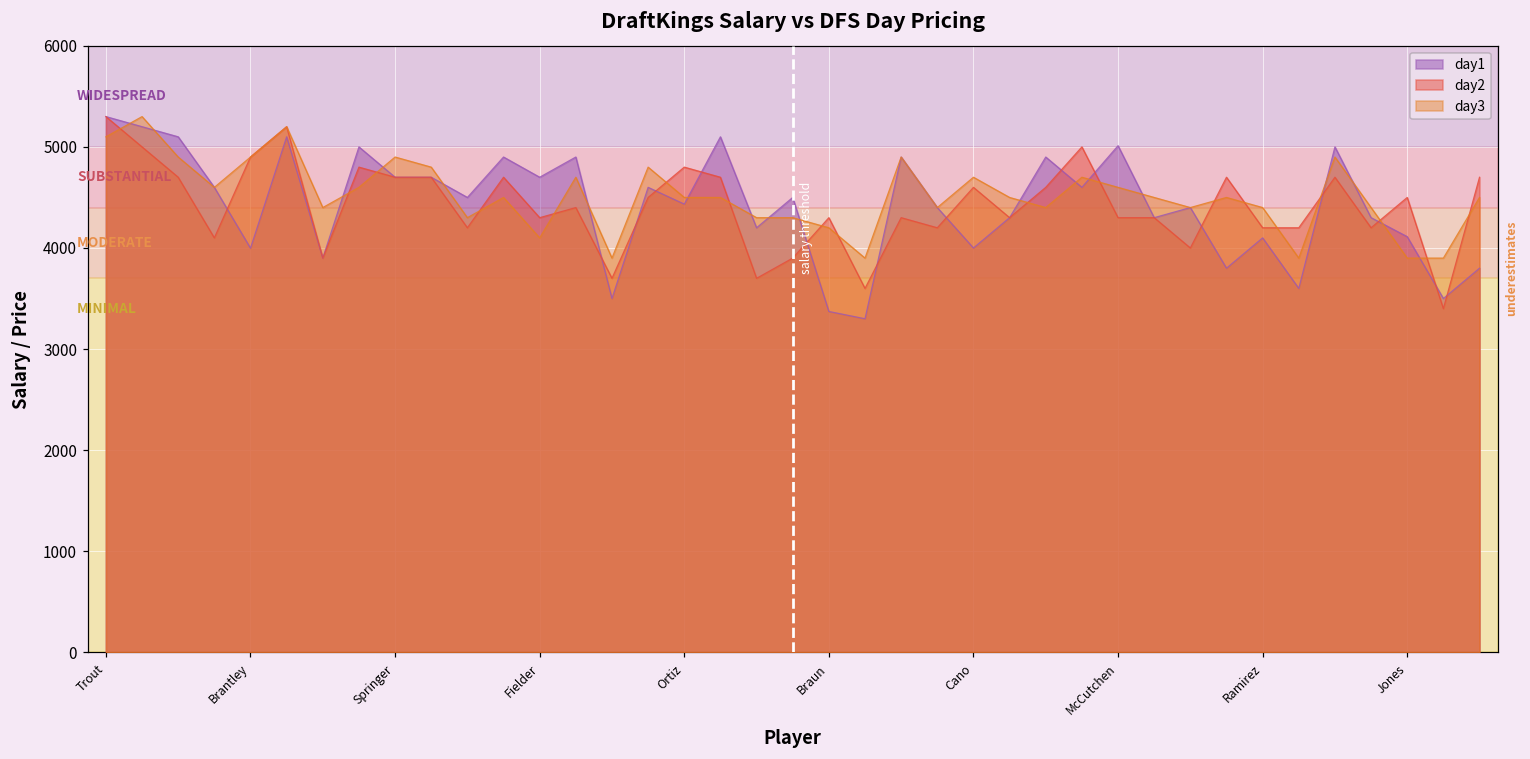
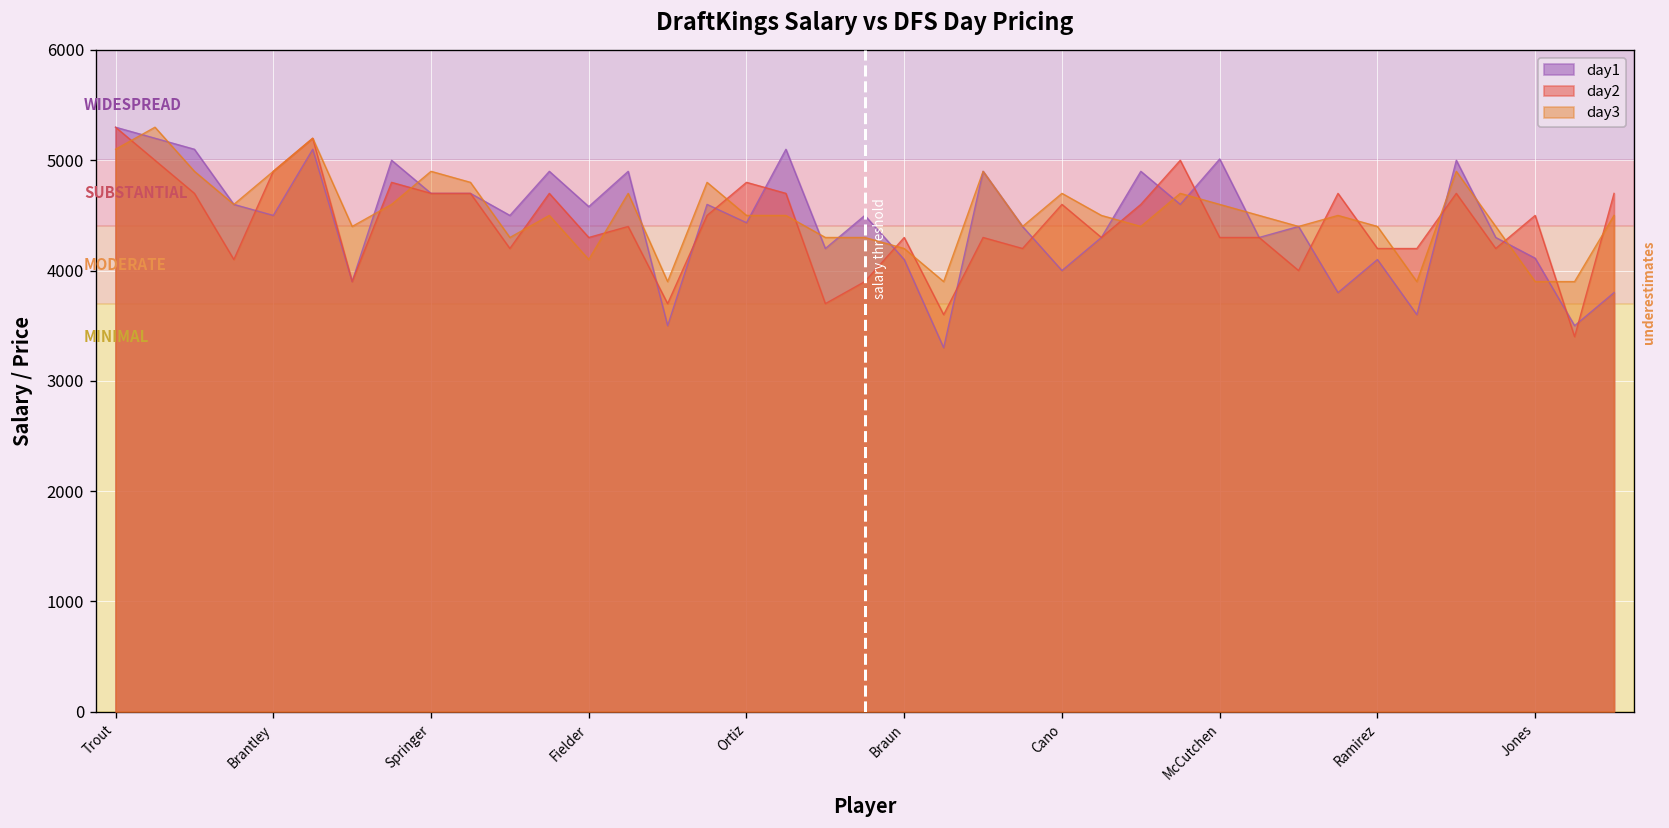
  {
    "day1": {
-     "Brantley": 4000,
-     "Fielder": 4700,
+     "Brantley": 4500,
+     "Fielder": 4600,
      "Ortiz": 4400,
-     "Braun": 3400,
+     "Braun": 4100,
      "Cano": 4000,
      "McCutchen": 5000,
      "Ramirez": 4100,
      "Jones": 4100
    }
  }
